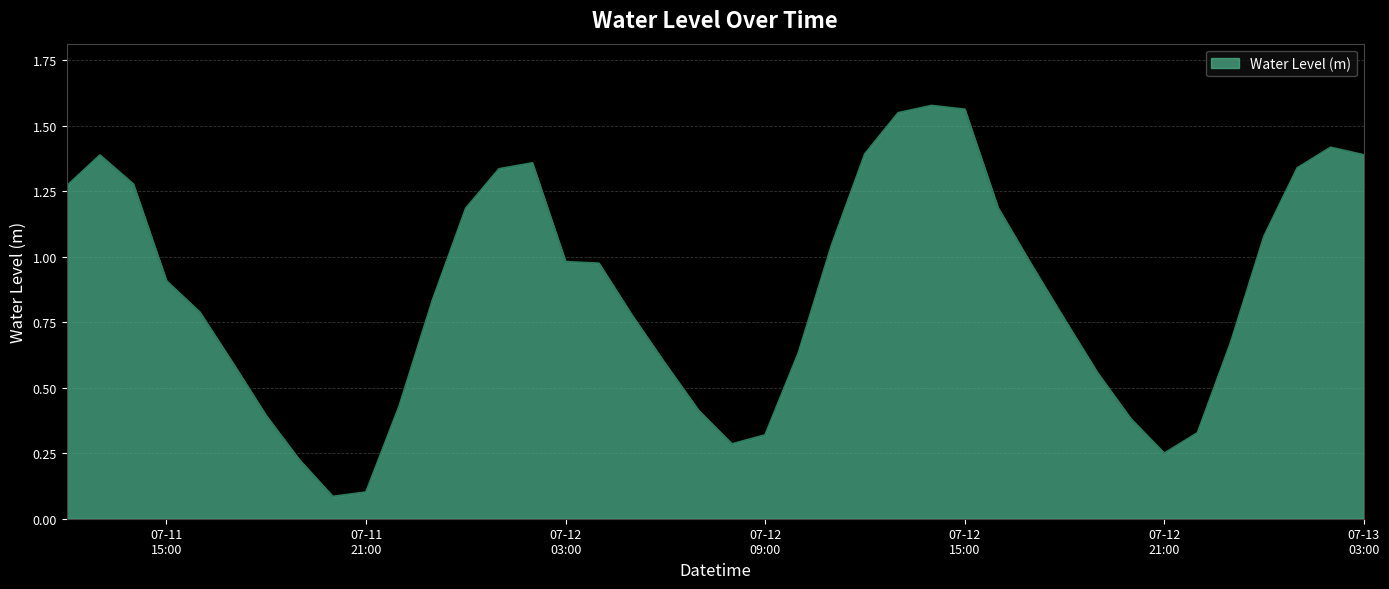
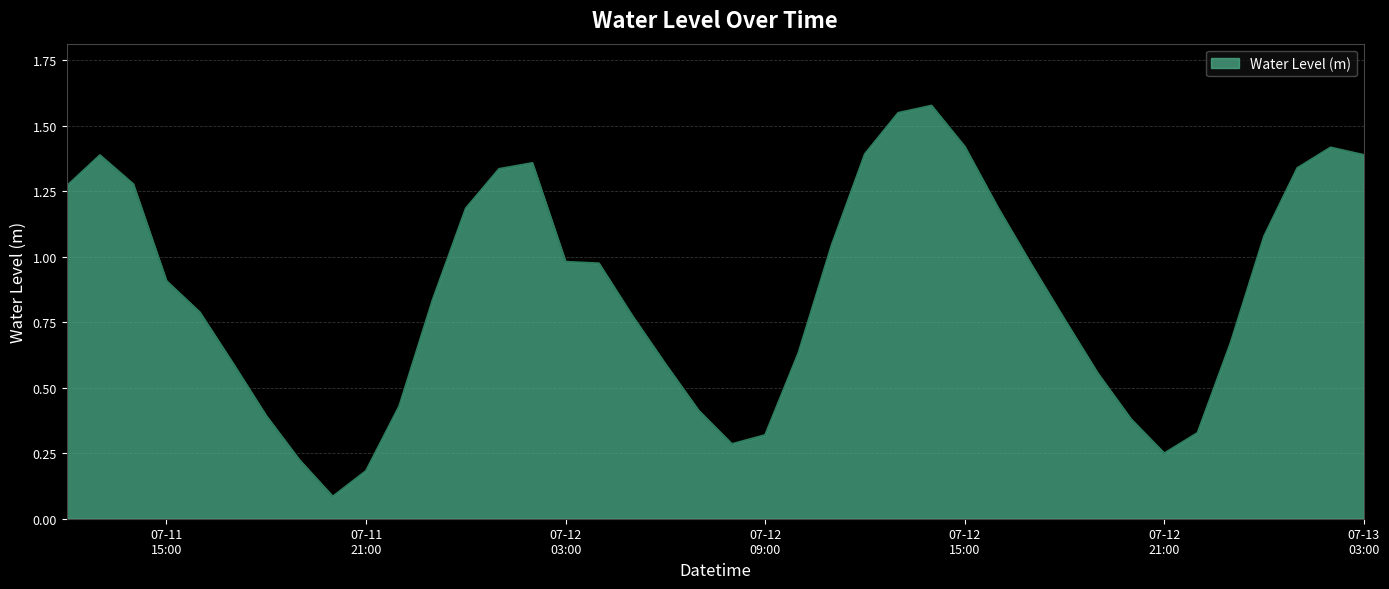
  {
    "07-11 15:00": 0.91,
-   "07-11 21:00": 0.10,
+   "07-11 21:00": 0.18,
    "07-12 03:00": 0.98,
    "07-12 09:00": 0.32,
-   "07-12 15:00": 1.56,
+   "07-12 15:00": 1.42,
    "07-12 21:00": 0.25,
    "07-13 03:00": 1.39
  }
